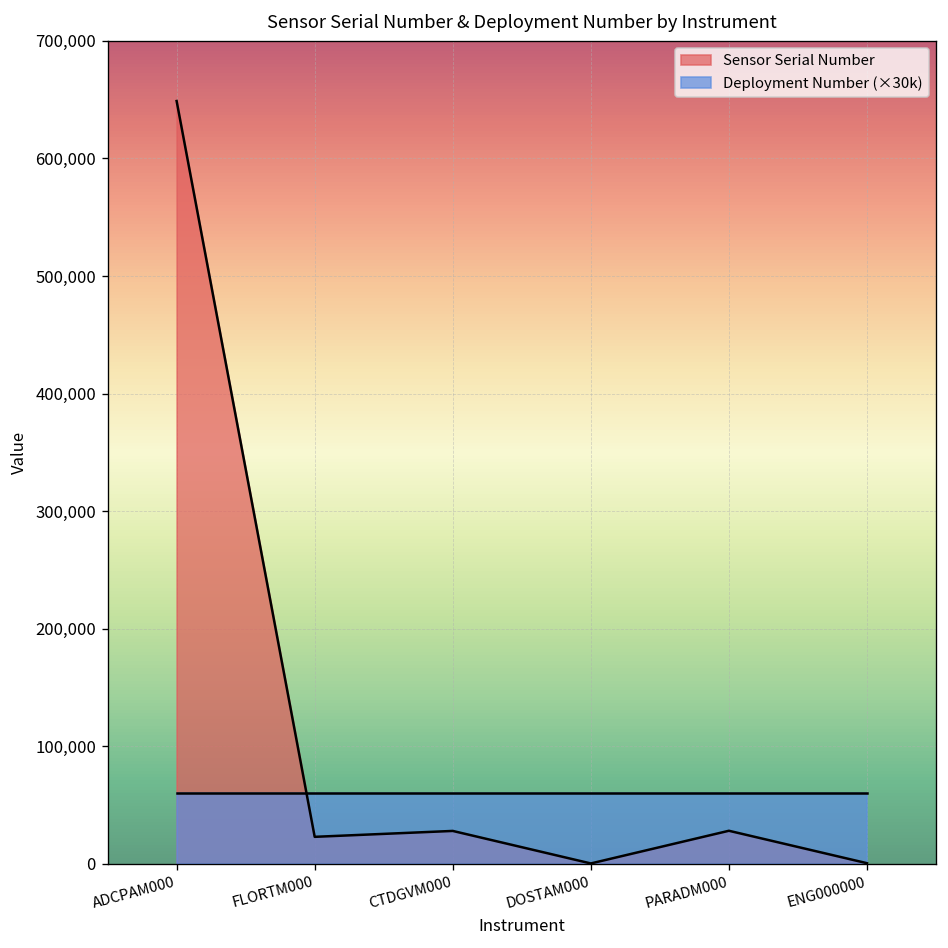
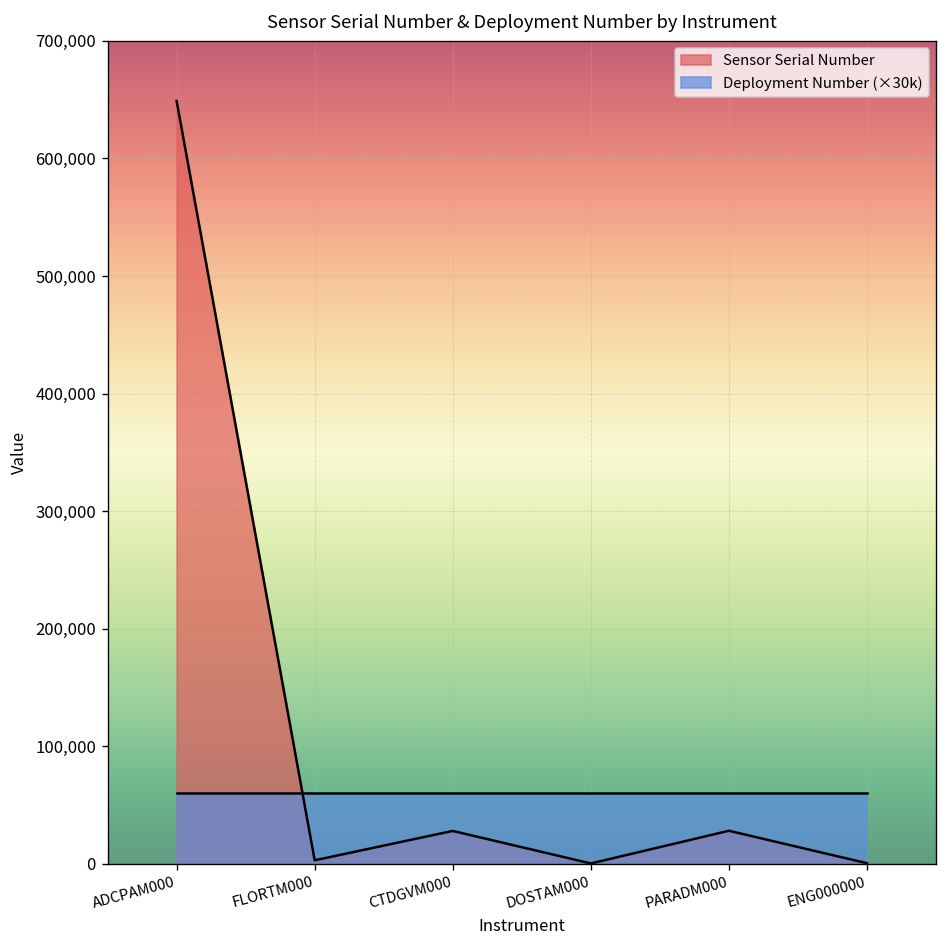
  {
    "Sensor Serial Number": {
      "ADCPAM000": "650,000",
-     "FLORTM000": "20,000",
+     "FLORTM000": "0",
      "CTDGVM000": "30,000",
      "DOSTAM000": "0",
      "PARADM000": "30,000",
      "ENG000000": "0"
    },
    "Deployment Number (×30k)": {
      "ADCPAM000": "60,000",
      "FLORTM000": "60,000",
      "CTDGVM000": "60,000",
      "DOSTAM000": "60,000",
      "PARADM000": "60,000",
      "ENG000000": "60,000"
    }
  }
